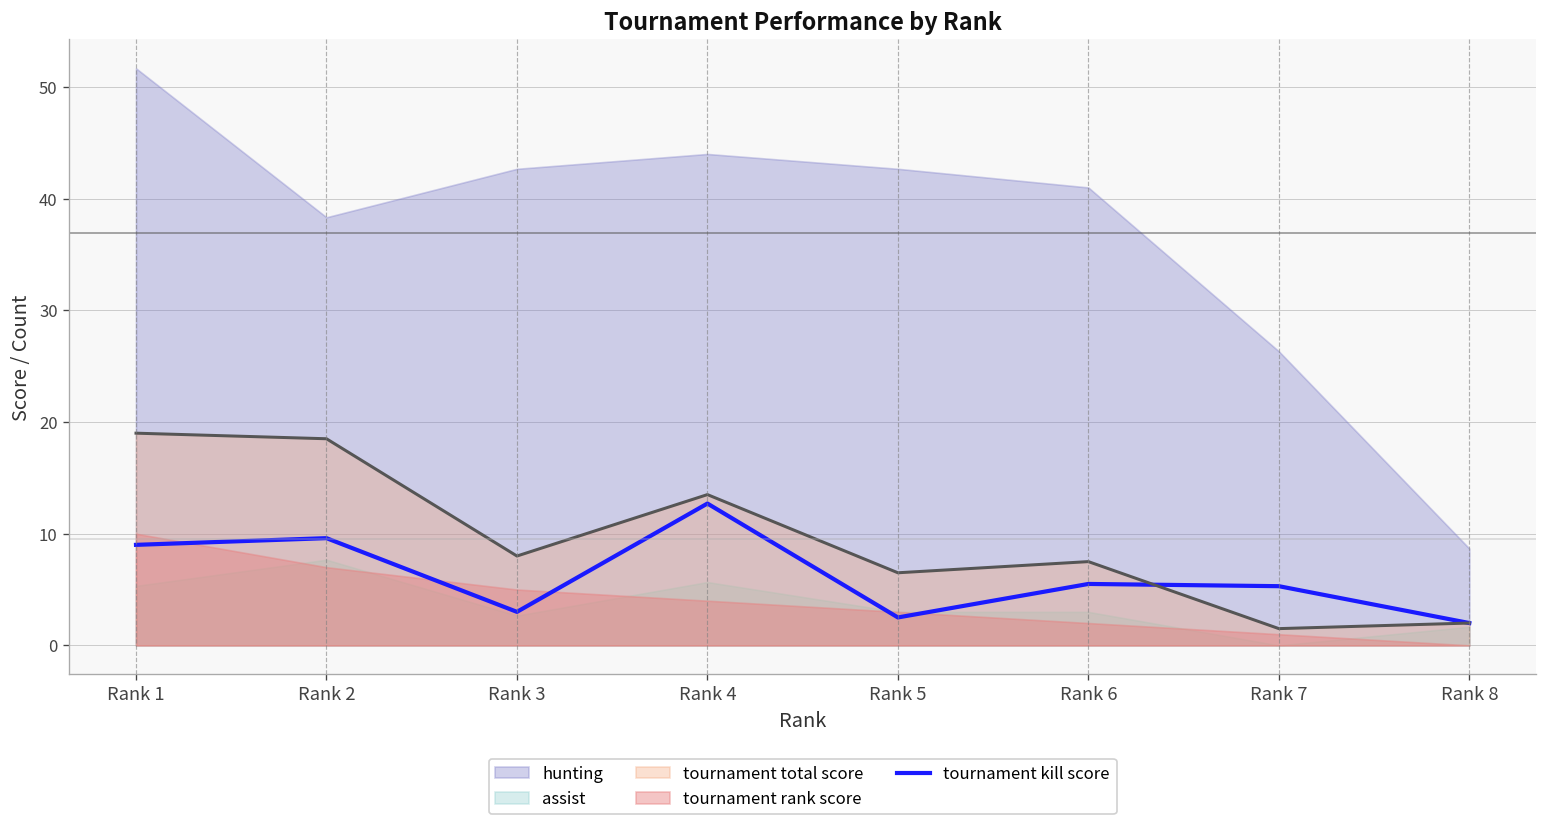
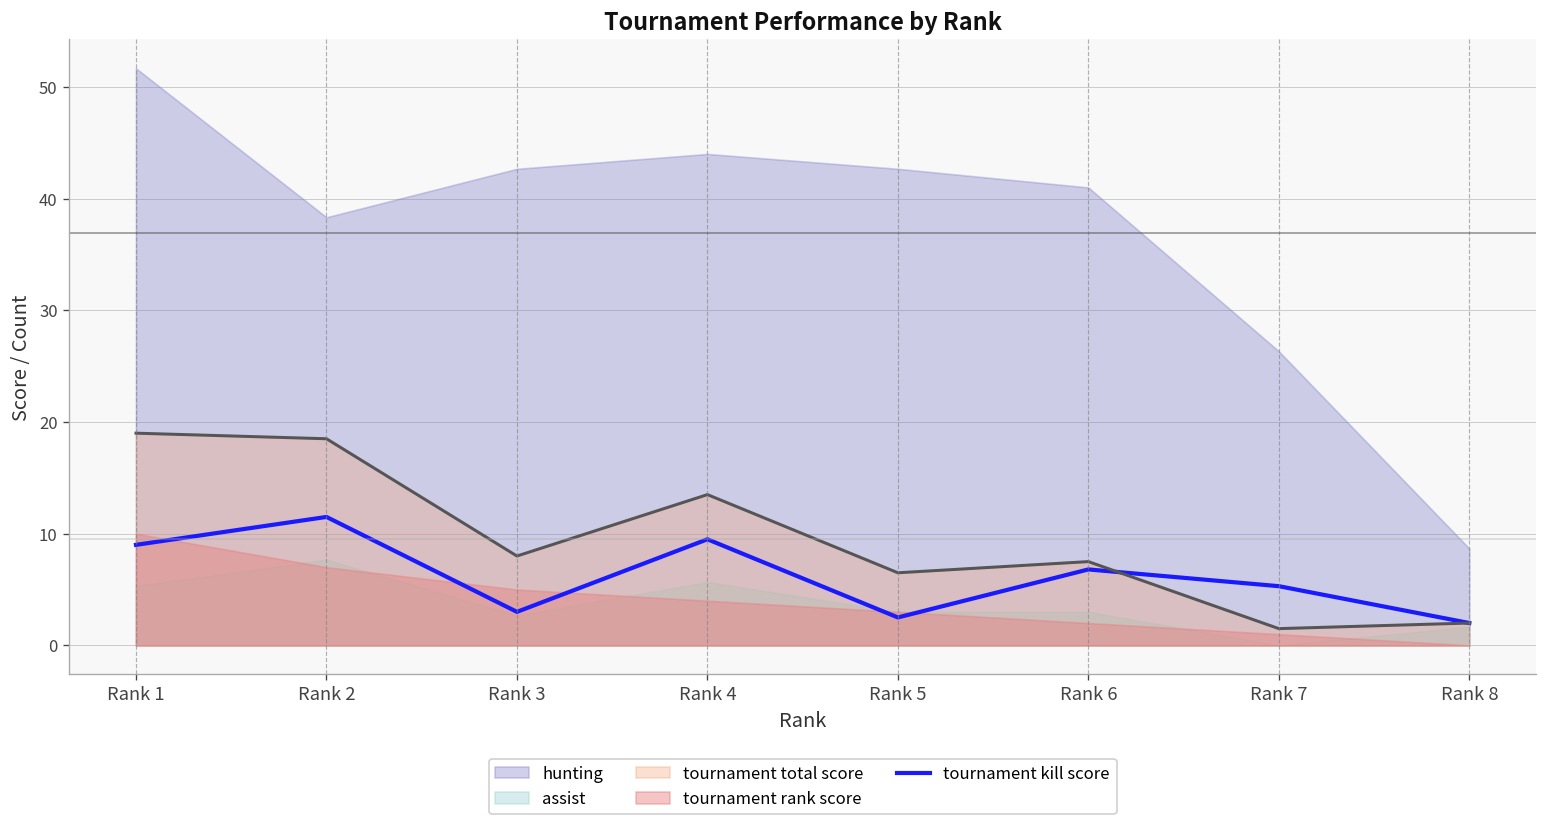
  {
    "tournament kill score": {
      "Rank 1": 9,
-     "Rank 2": 10,
+     "Rank 2": 12,
      "Rank 3": 3,
-     "Rank 4": 13,
+     "Rank 4": 10,
      "Rank 5": 3,
-     "Rank 6": 6,
+     "Rank 6": 7,
      "Rank 7": 5
    }
  }
